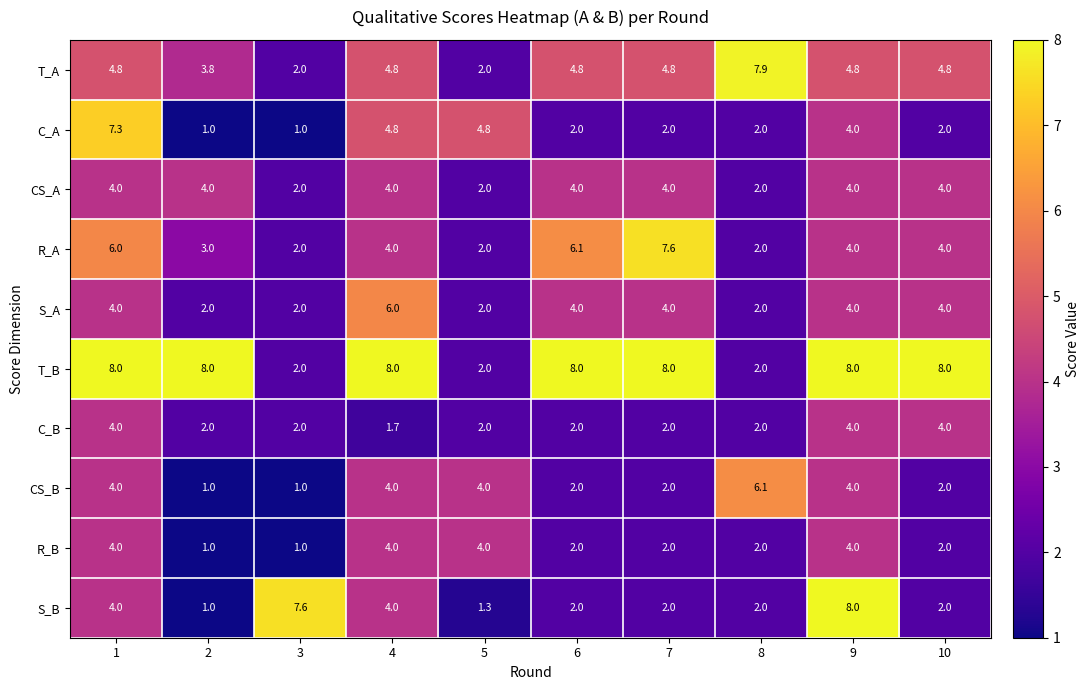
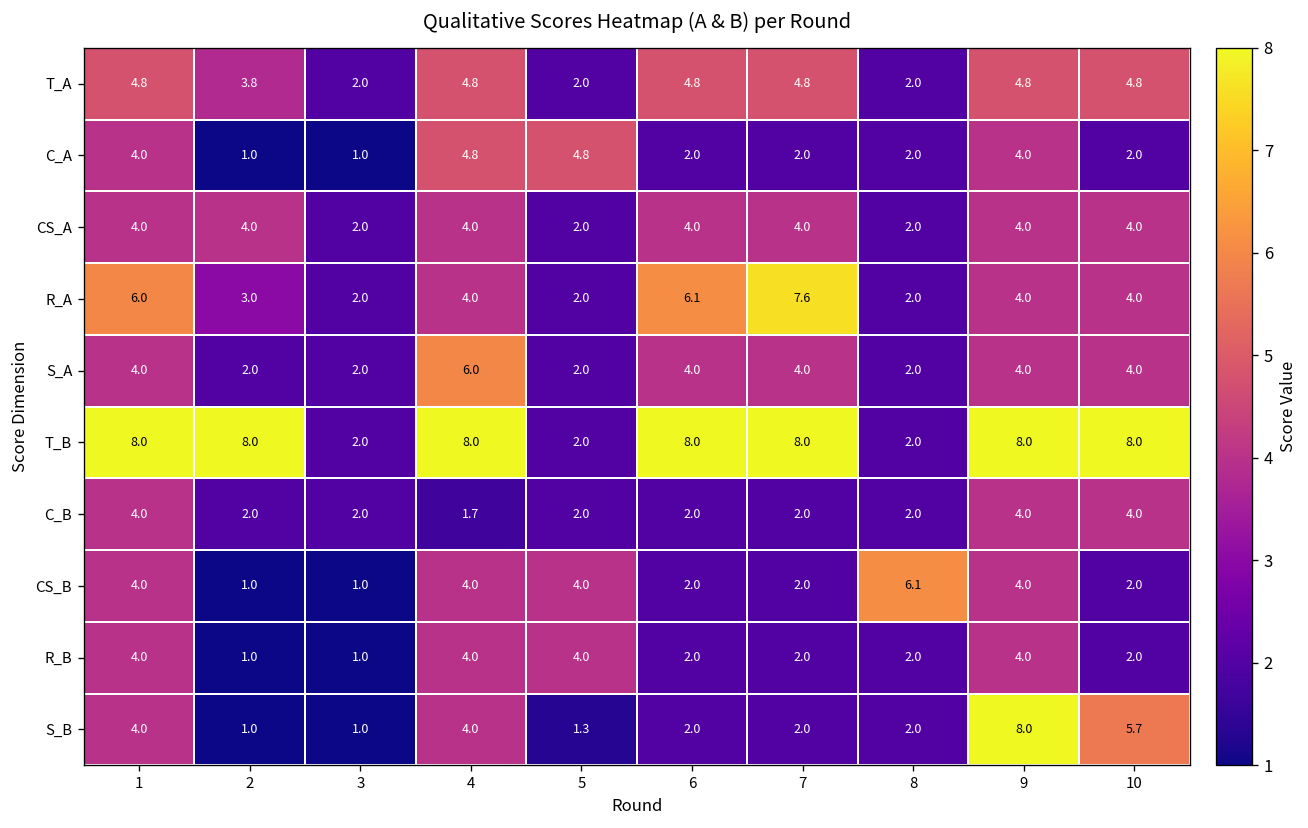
  {
    "T_A": {
      "1": 4.8,
      "2": 3.8,
      "3": 2.0,
      "4": 4.8,
      "5": 2.0,
      "6": 4.8,
      "7": 4.8,
-     "8": 7.9,
+     "8": 2.0,
      "9": 4.8,
      "10": 4.8
    },
    "C_A": {
-     "1": 7.3,
+     "1": 4.0,
      "2": 1.0,
      "3": 1.0,
      "4": 4.8,
      "5": 4.8,
      "6": 2.0,
      "7": 2.0,
      "8": 2.0,
      "9": 4.0,
      "10": 2.0
    },
    "CS_A": {
      "1": 4.0,
      "2": 4.0,
      "3": 2.0,
      "4": 4.0,
      "5": 2.0,
      "6": 4.0,
      "7": 4.0,
      "8": 2.0,
      "9": 4.0,
      "10": 4.0
    },
    "R_A": {
      "1": 6.0,
      "2": 3.0,
      "3": 2.0,
      "4": 4.0,
      "5": 2.0,
      "6": 6.1,
      "7": 7.6,
      "8": 2.0,
      "9": 4.0,
      "10": 4.0
    },
    "S_A": {
      "1": 4.0,
      "2": 2.0,
      "3": 2.0,
      "4": 6.0,
      "5": 2.0,
      "6": 4.0,
      "7": 4.0,
      "8": 2.0,
      "9": 4.0,
      "10": 4.0
    },
    "T_B": {
      "1": 8.0,
      "2": 8.0,
      "3": 2.0,
      "4": 8.0,
      "5": 2.0,
      "6": 8.0,
      "7": 8.0,
      "8": 2.0,
      "9": 8.0,
      "10": 8.0
    },
    "C_B": {
      "1": 4.0,
      "2": 2.0,
      "3": 2.0,
      "4": 1.7,
      "5": 2.0,
      "6": 2.0,
      "7": 2.0,
      "8": 2.0,
      "9": 4.0,
      "10": 4.0
    },
    "CS_B": {
      "1": 4.0,
      "2": 1.0,
      "3": 1.0,
      "4": 4.0,
      "5": 4.0,
      "6": 2.0,
      "7": 2.0,
      "8": 6.1,
      "9": 4.0,
      "10": 2.0
    },
    "R_B": {
      "1": 4.0,
      "2": 1.0,
      "3": 1.0,
      "4": 4.0,
      "5": 4.0,
      "6": 2.0,
      "7": 2.0,
      "8": 2.0,
      "9": 4.0,
      "10": 2.0
    },
    "S_B": {
      "1": 4.0,
      "2": 1.0,
-     "3": 7.6,
+     "3": 1.0,
      "4": 4.0,
      "5": 1.3,
      "6": 2.0,
      "7": 2.0,
      "8": 2.0,
      "9": 8.0,
-     "10": 2.0
+     "10": 5.7
    }
  }
